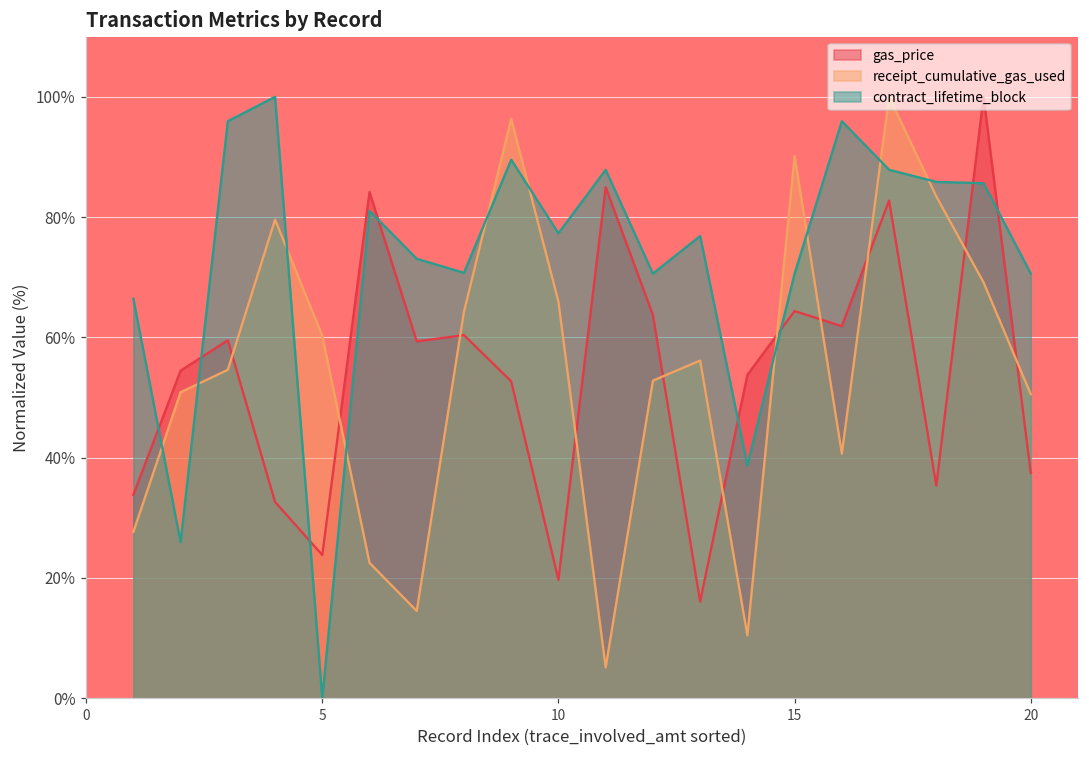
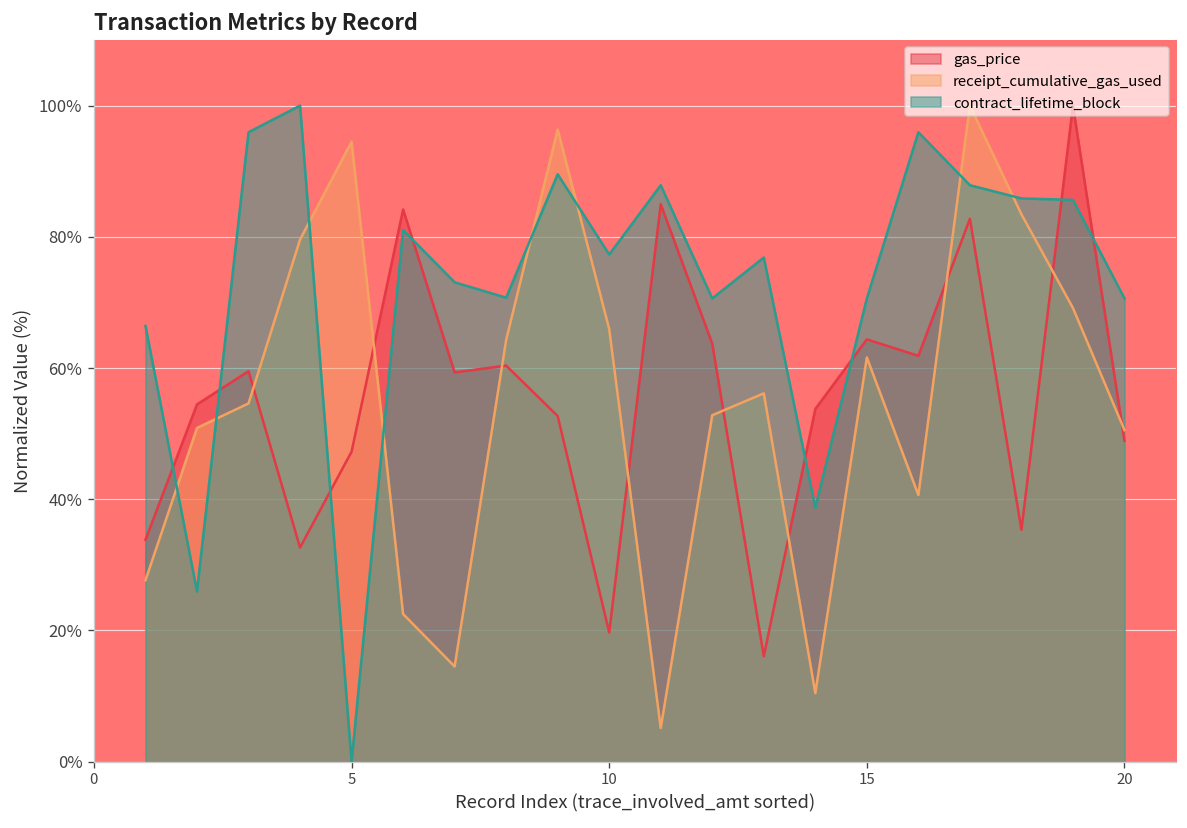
  {
    "gas_price": {
-     "5": "24%",
+     "5": "47%",
      "10": "20%",
      "15": "64%",
-     "20": "37%"
+     "20": "49%"
    },
    "receipt_cumulative_gas_used": {
-     "5": "60%",
+     "5": "95%",
      "10": "66%",
-     "15": "90%",
+     "15": "62%",
      "20": "51%"
    },
    "contract_lifetime_block": {
      "5": "0%",
      "10": "77%",
      "15": "71%",
      "20": "71%"
    }
  }
